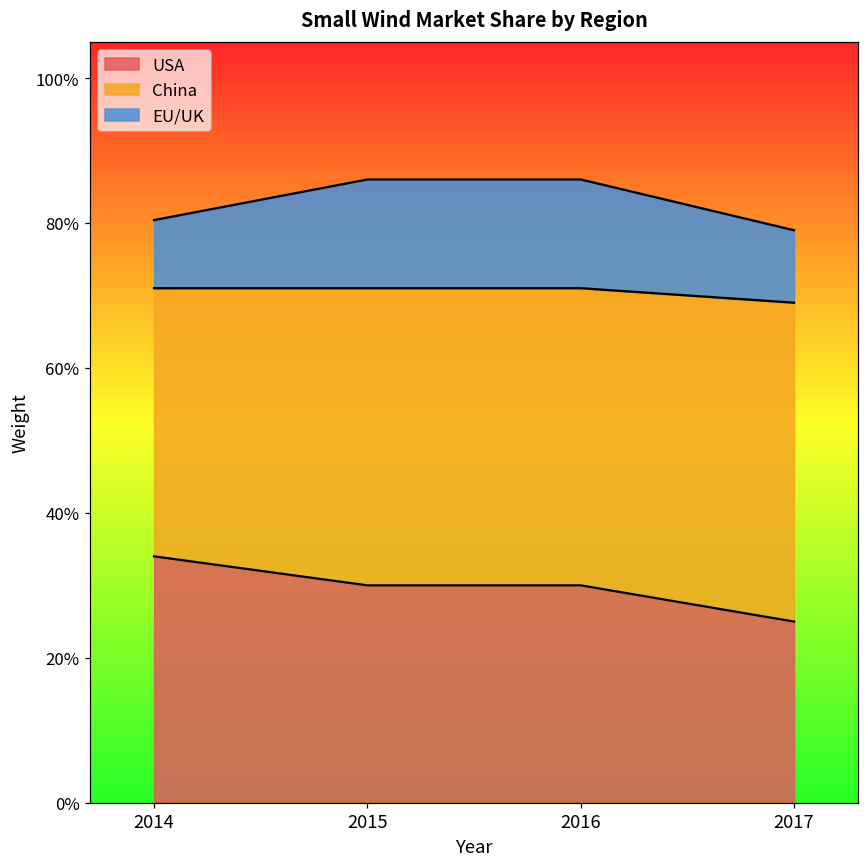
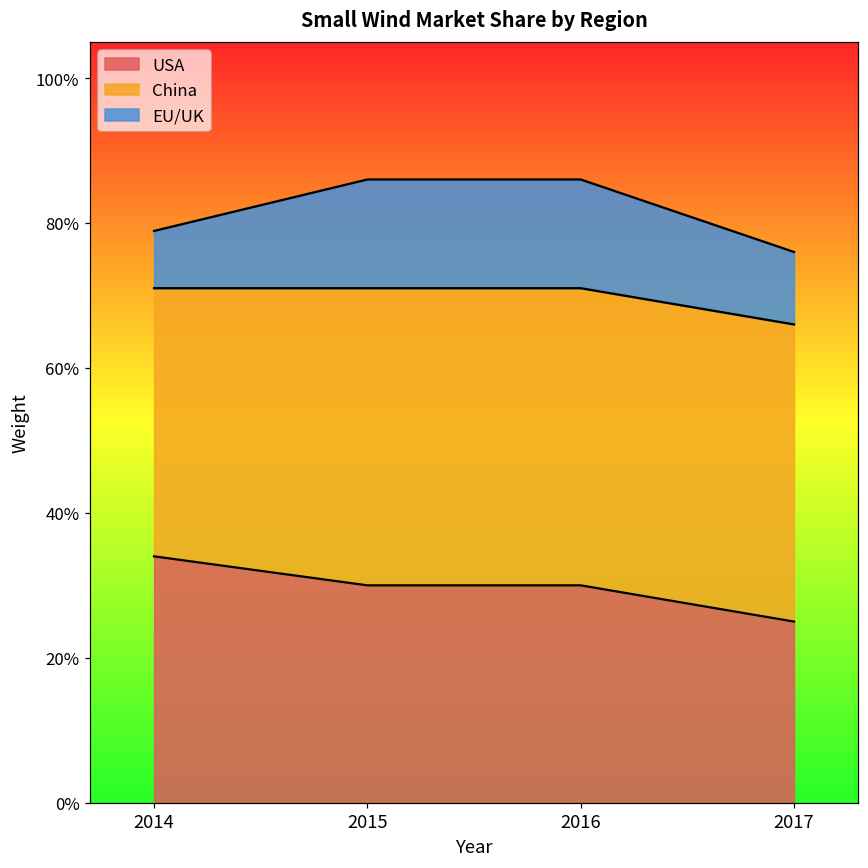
  {
    "USA": {
      "2014": "34%",
      "2015": "30%",
      "2016": "30%",
      "2017": "25%"
    },
    "China": {
      "2014": "37%",
      "2015": "41%",
      "2016": "41%",
-     "2017": "44%"
+     "2017": "41%"
    },
    "EU/UK": {
-     "2014": "9%",
+     "2014": "8%",
      "2015": "15%",
      "2016": "15%",
      "2017": "10%"
    }
  }
